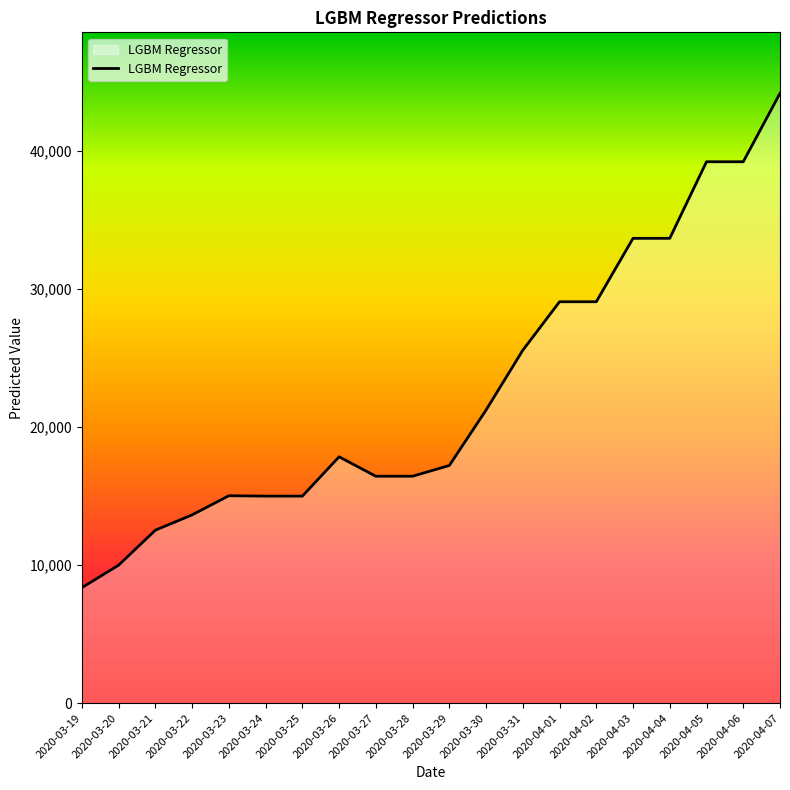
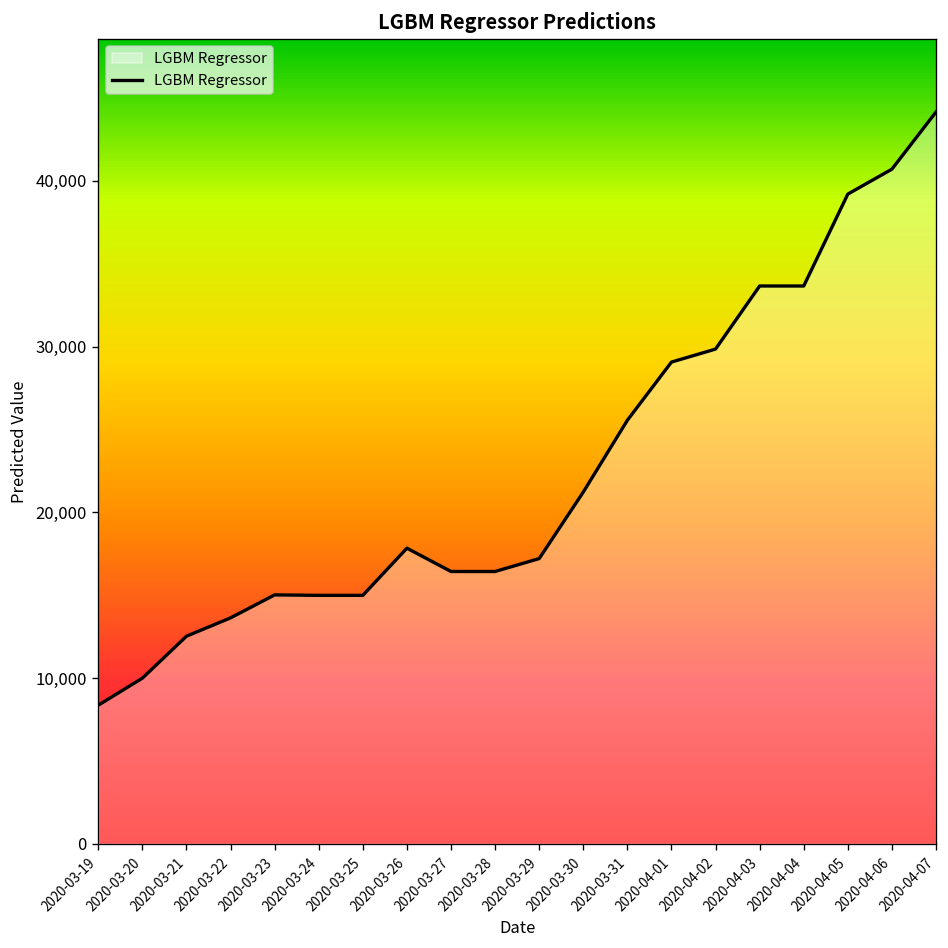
  {
    "2020-03-19": "8,400",
    "2020-03-20": "10,000",
    "2020-03-21": "12,500",
    "2020-03-22": "13,600",
    "2020-03-23": "15,000",
    "2020-03-24": "15,000",
    "2020-03-25": "15,000",
    "2020-03-26": "17,800",
    "2020-03-27": "16,400",
    "2020-03-28": "16,400",
    "2020-03-29": "17,200",
    "2020-03-30": "21,200",
    "2020-03-31": "25,600",
    "2020-04-01": "29,100",
-   "2020-04-02": "29,100",
+   "2020-04-02": "29,900",
    "2020-04-03": "33,700",
    "2020-04-04": "33,700",
    "2020-04-05": "39,200",
-   "2020-04-06": "39,200",
+   "2020-04-06": "40,700",
    "2020-04-07": "44,200"
  }
